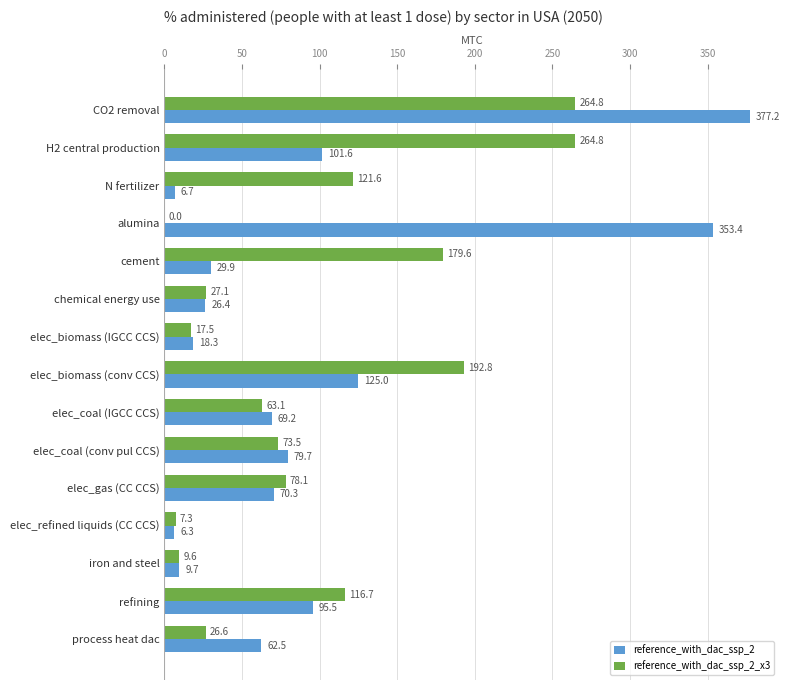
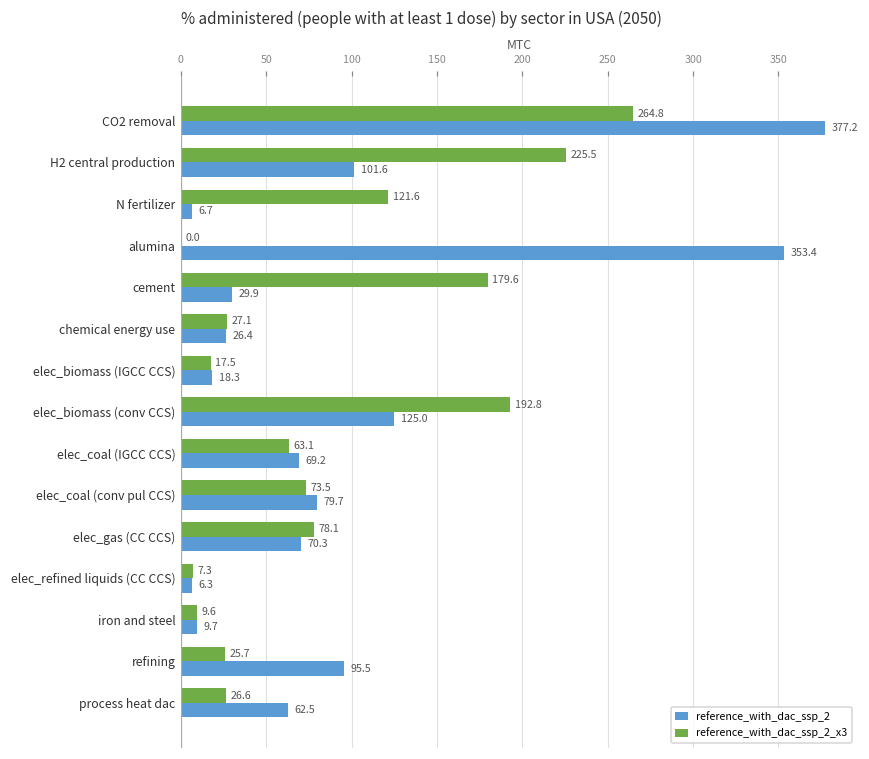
  {
    "reference_with_dac_ssp_2": {
      "CO2 removal": 377.2,
      "H2 central production": 101.6,
      "N fertilizer": 6.7,
      "alumina": 353.4,
      "cement": 29.9,
      "chemical energy use": 26.4,
      "elec_biomass (IGCC CCS)": 18.3,
      "elec_biomass (conv CCS)": 125.0,
      "elec_coal (IGCC CCS)": 69.2,
      "elec_coal (conv pul CCS)": 79.7,
      "elec_gas (CC CCS)": 70.3,
      "elec_refined liquids (CC CCS)": 6.3,
      "iron and steel": 9.7,
      "refining": 95.5,
      "process heat dac": 62.5
    },
    "reference_with_dac_ssp_2_x3": {
      "CO2 removal": 264.8,
-     "H2 central production": 264.8,
+     "H2 central production": 225.5,
      "N fertilizer": 121.6,
      "alumina": 0.0,
      "cement": 179.6,
      "chemical energy use": 27.1,
      "elec_biomass (IGCC CCS)": 17.5,
      "elec_biomass (conv CCS)": 192.8,
      "elec_coal (IGCC CCS)": 63.1,
      "elec_coal (conv pul CCS)": 73.5,
      "elec_gas (CC CCS)": 78.1,
      "elec_refined liquids (CC CCS)": 7.3,
      "iron and steel": 9.6,
-     "refining": 116.7,
+     "refining": 25.7,
      "process heat dac": 26.6
    }
  }
